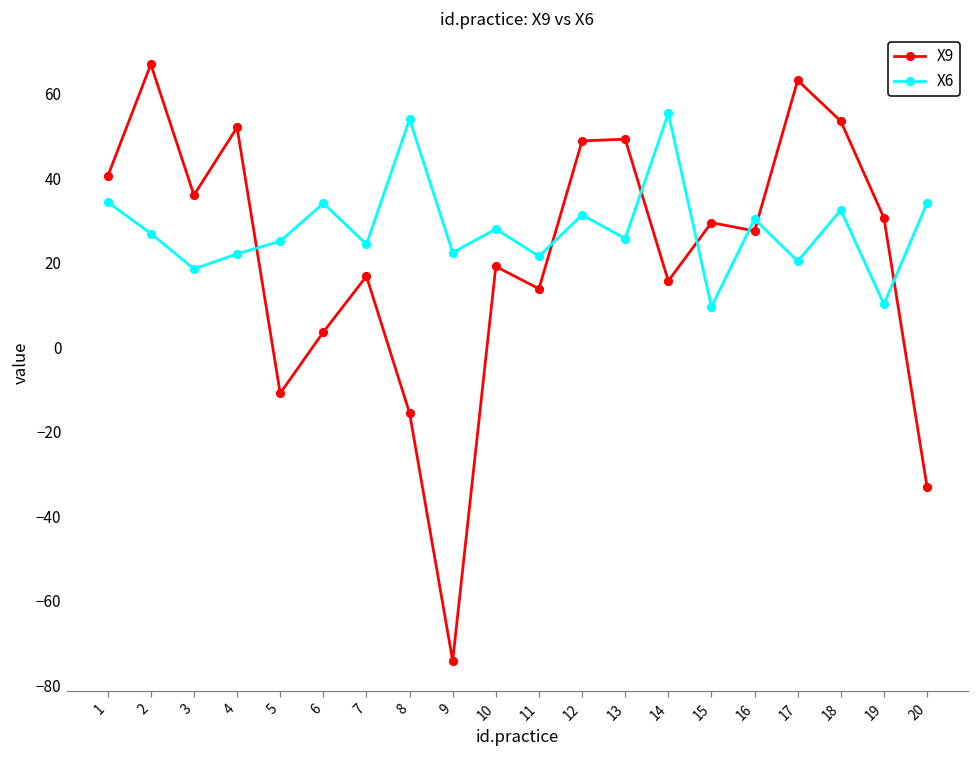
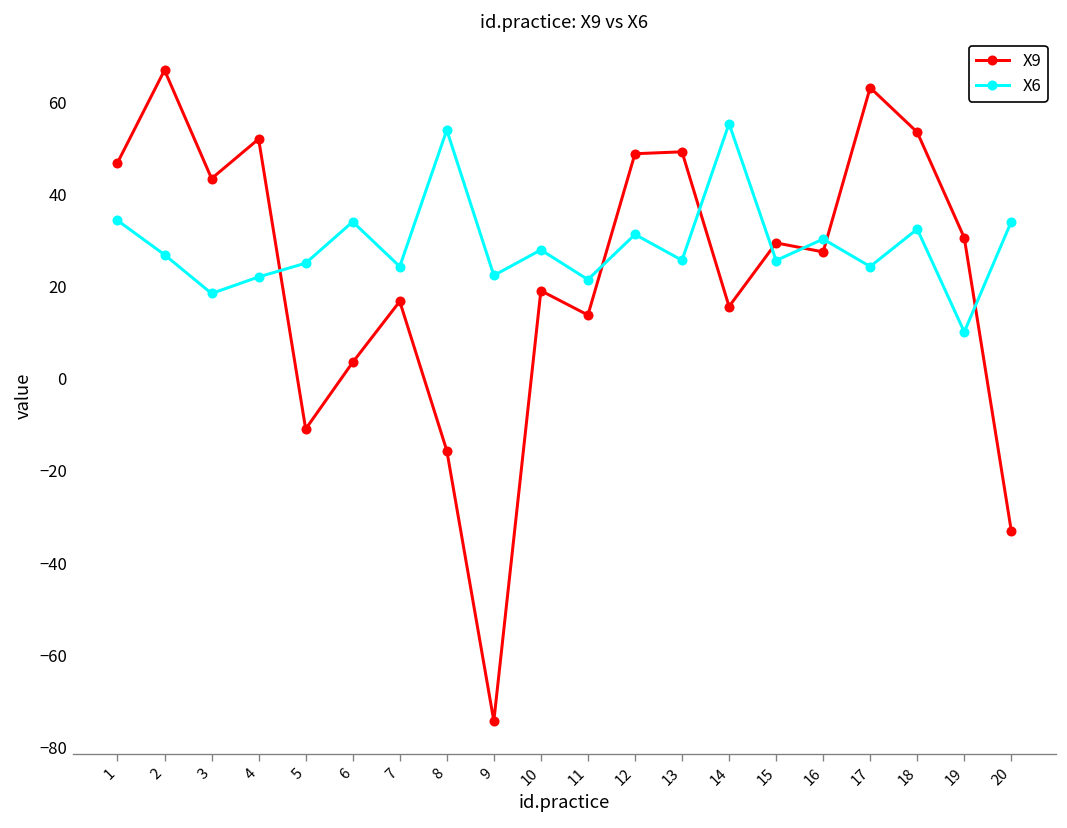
  {
    "X9": {
-     "1": 40,
+     "1": 47,
      "2": 67,
-     "3": 36,
+     "3": 43,
      "4": 52,
      "5": -11,
      "6": 4,
      "7": 17,
      "8": -16,
      "9": -74,
      "10": 19,
      "11": 14,
      "12": 49,
      "13": 49,
      "14": 16,
      "15": 29,
      "16": 27,
      "17": 63,
      "18": 53,
      "19": 31,
      "20": -33
    },
    "X6": {
      "1": 34,
      "2": 27,
      "3": 18,
      "4": 22,
      "5": 25,
      "6": 34,
      "7": 24,
      "8": 54,
      "9": 22,
      "10": 28,
      "11": 21,
      "12": 31,
      "13": 26,
      "14": 55,
-     "15": 10,
+     "15": 26,
      "16": 30,
-     "17": 20,
+     "17": 24,
      "18": 32,
      "19": 10,
      "20": 34
    }
  }
